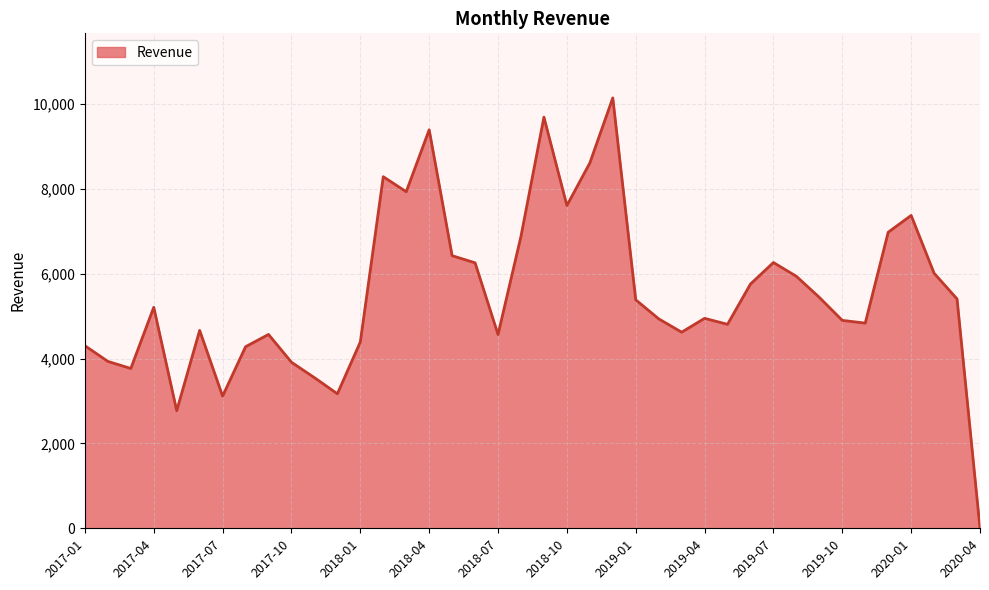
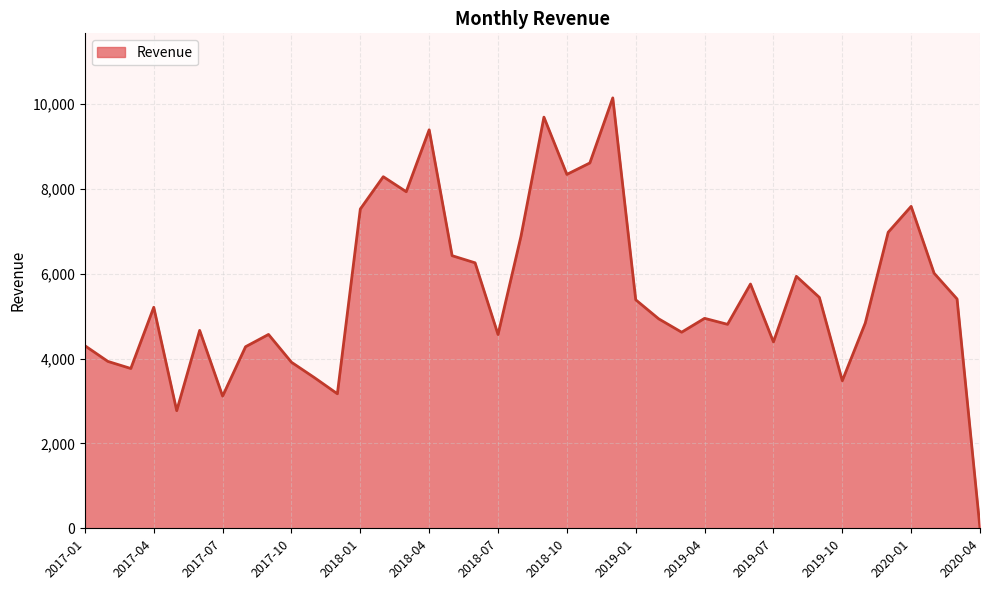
  {
    "2017-01": "4,300",
    "2017-04": "5,200",
    "2017-07": "3,100",
    "2017-10": "3,900",
-   "2018-01": "4,400",
+   "2018-01": "7,500",
    "2018-04": "9,400",
    "2018-07": "4,600",
-   "2018-10": "7,600",
+   "2018-10": "8,300",
    "2019-01": "5,400",
    "2019-04": "4,900",
-   "2019-07": "6,300",
-   "2019-10": "4,900",
-   "2020-01": "7,400",
+   "2019-07": "4,400",
+   "2019-10": "3,500",
+   "2020-01": "7,600",
    "2020-04": "0"
  }
